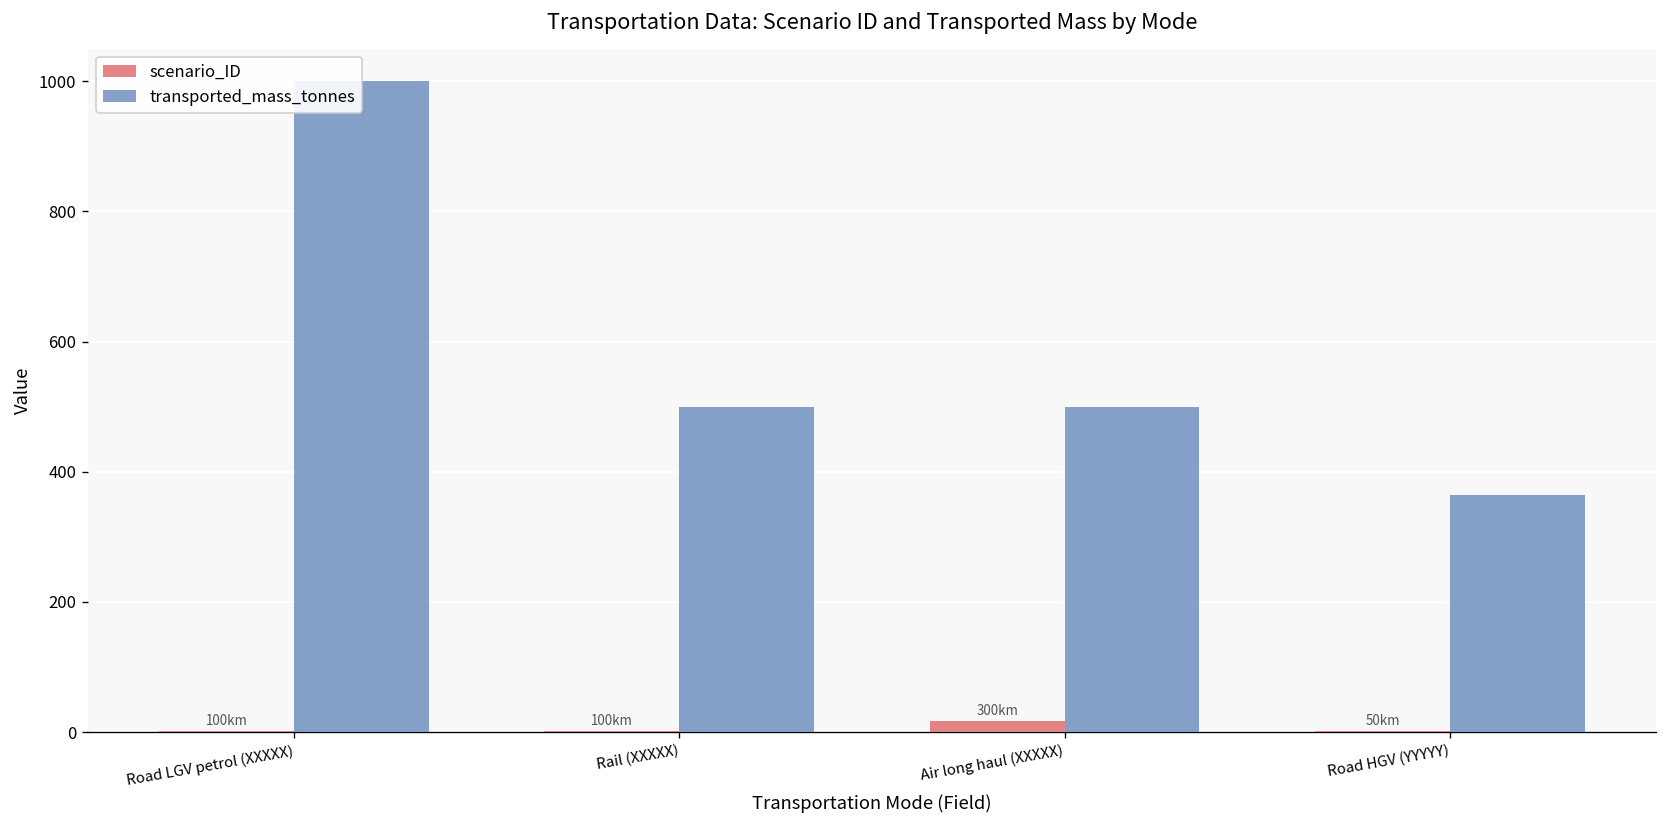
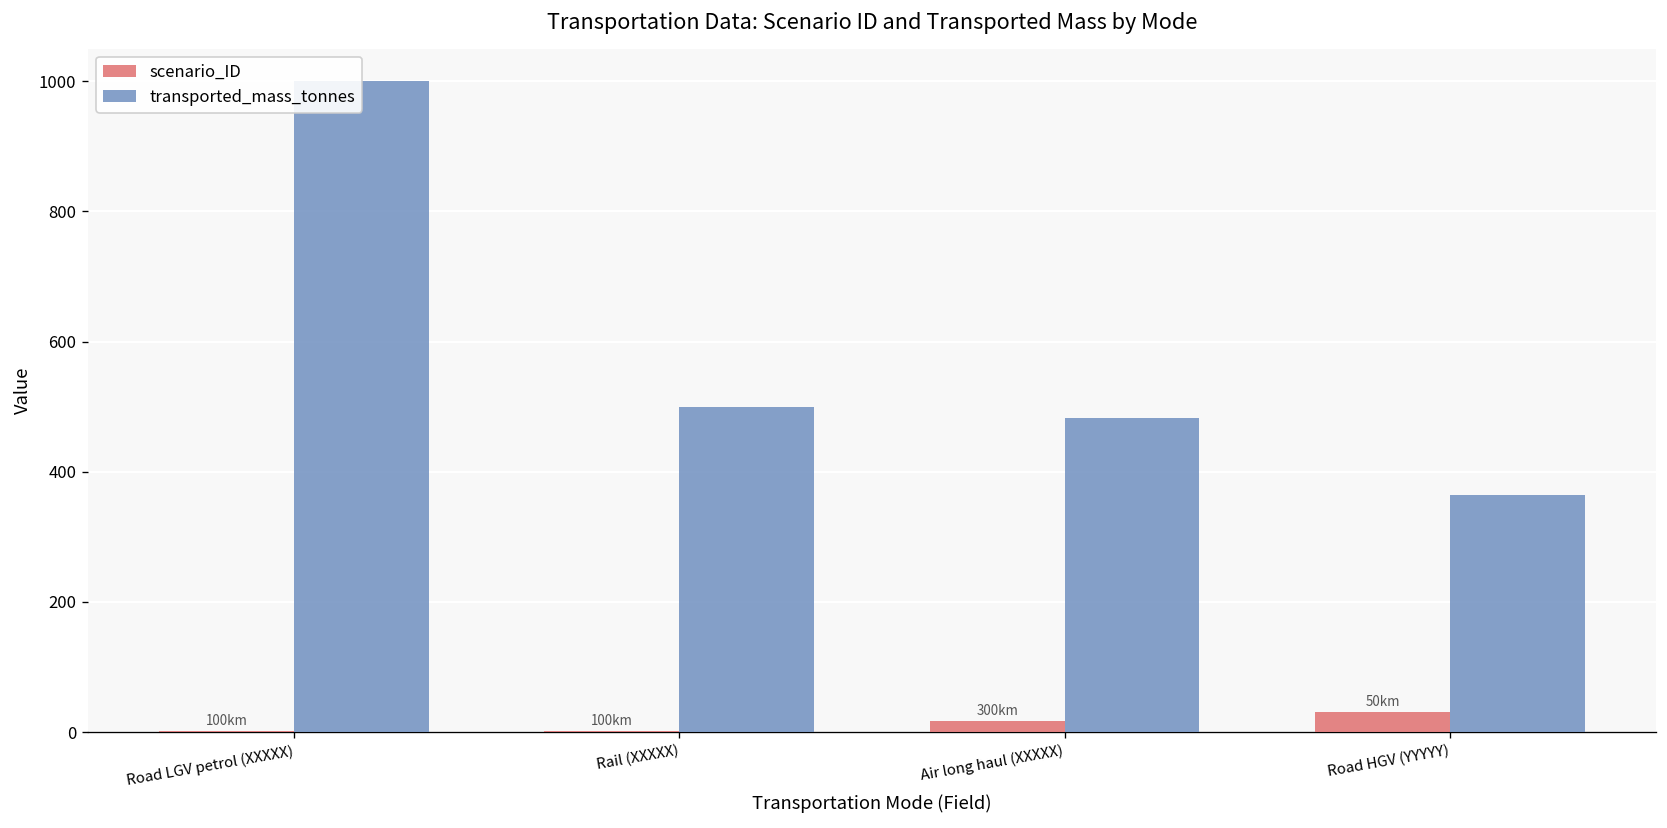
  {
    "scenario_ID": {
-     "Road HGV (YYYYY)": 0
+     "Road HGV (YYYYY)": 30
    },
    "transported_mass_tonnes": {
      "Rail (XXXXX)": 500,
-     "Air long haul (XXXXX)": 500,
+     "Air long haul (XXXXX)": 480,
      "Road HGV (YYYYY)": 370
    }
  }
